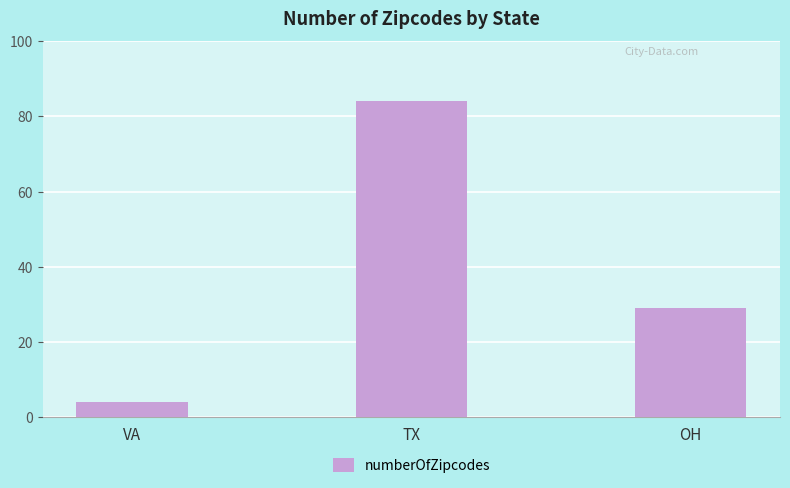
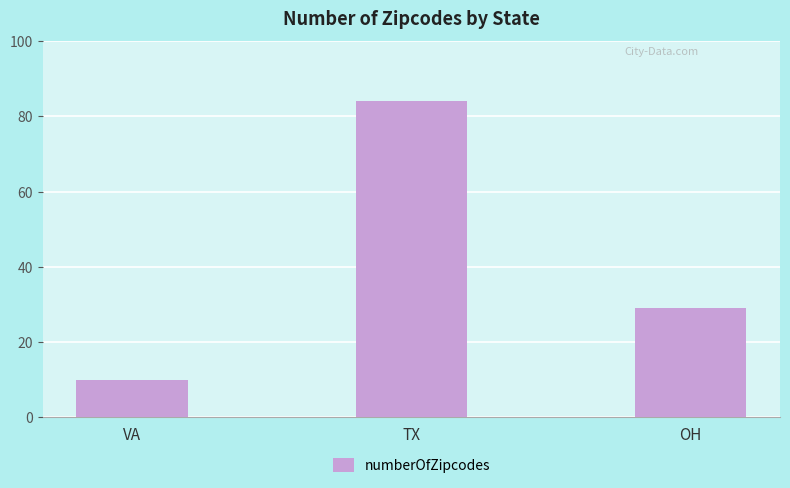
  {
-   "VA": 4,
+   "VA": 10,
    "TX": 84,
    "OH": 29
  }
